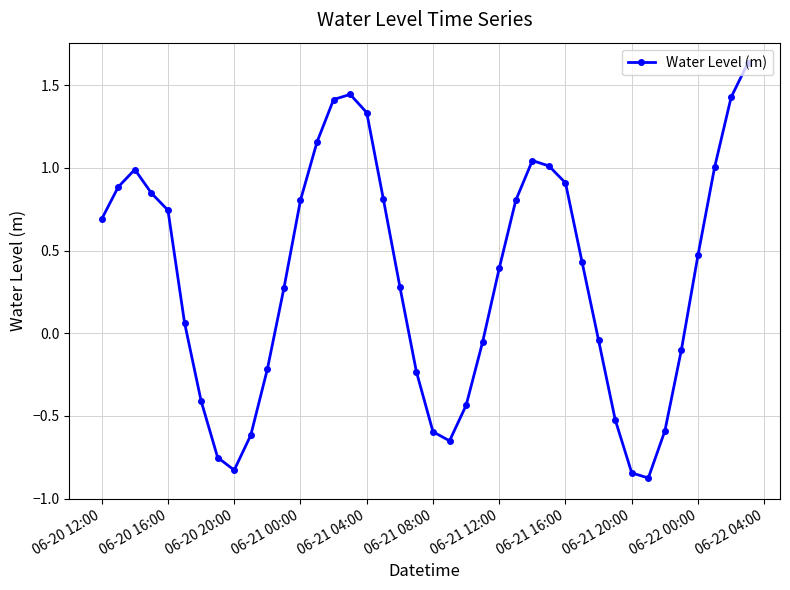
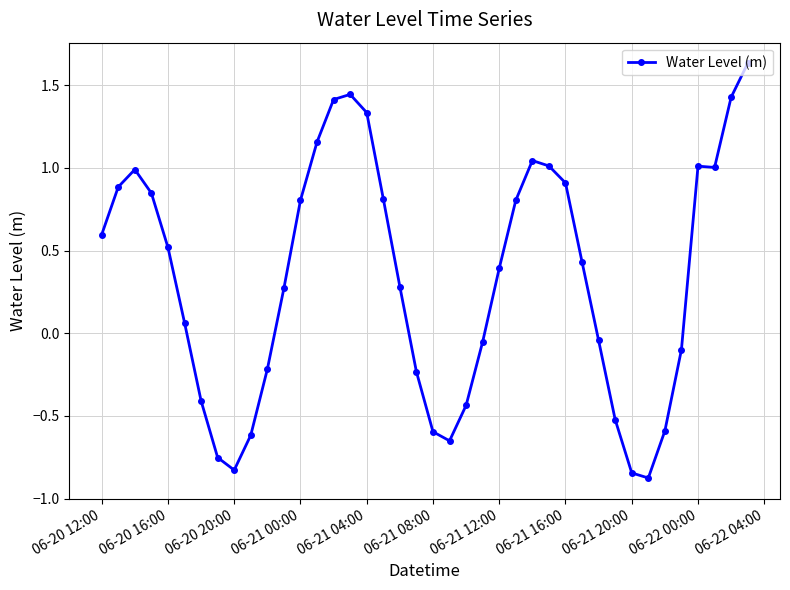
  {
-   "06-20 12:00": 0.69,
-   "06-20 16:00": 0.74,
+   "06-20 12:00": 0.60,
+   "06-20 16:00": 0.52,
    "06-20 20:00": -0.83,
    "06-21 00:00": 0.80,
    "06-21 04:00": 1.33,
    "06-21 08:00": -0.60,
    "06-21 12:00": 0.39,
    "06-21 16:00": 0.91,
    "06-21 20:00": -0.85,
-   "06-22 00:00": 0.47
+   "06-22 00:00": 1.01
  }
